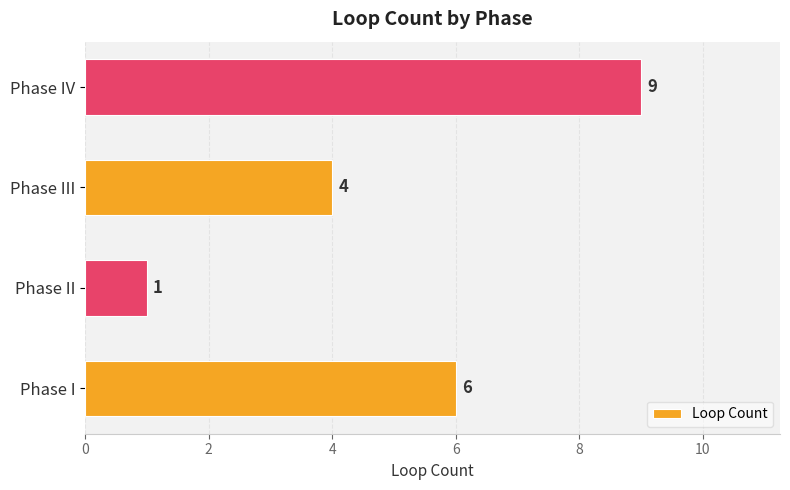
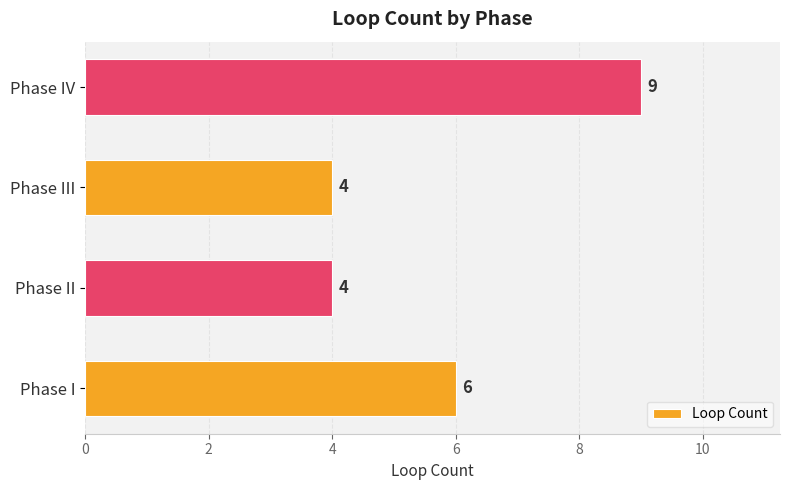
  {
    "Phase IV": 9,
    "Phase III": 4,
-   "Phase II": 1,
+   "Phase II": 4,
    "Phase I": 6
  }
